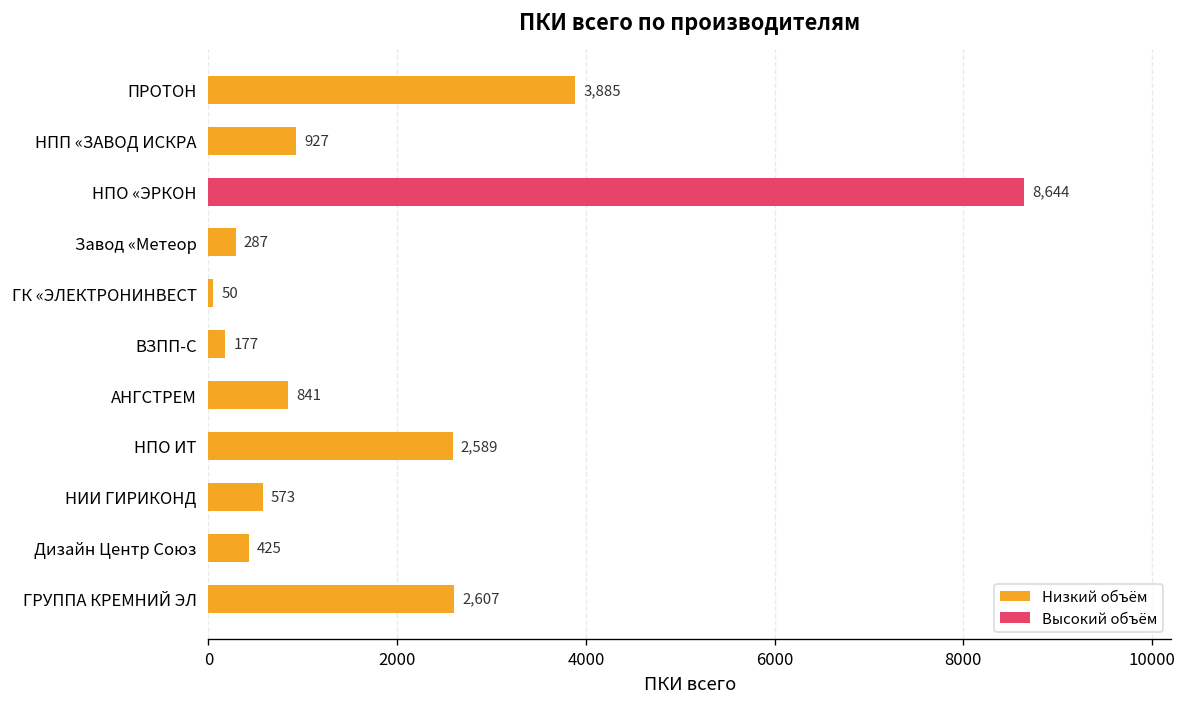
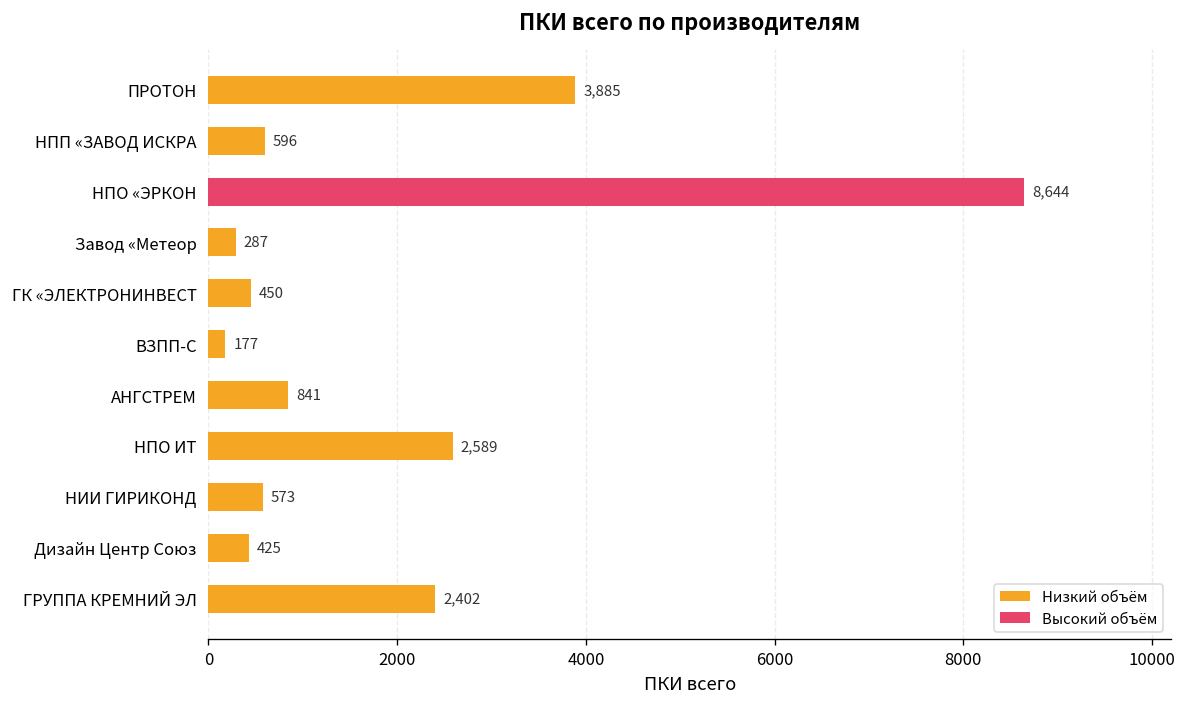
  {
    "ПРОТОН": "3,885",
-   "НПП «ЗАВОД ИСКРА": "927",
+   "НПП «ЗАВОД ИСКРА": "596",
    "НПО «ЭРКОН": "8,644",
    "Завод «Метеор": "287",
-   "ГК «ЭЛЕКТРОНИНВЕСТ": "50",
+   "ГК «ЭЛЕКТРОНИНВЕСТ": "450",
    "ВЗПП-С": "177",
    "АНГСТРЕМ": "841",
    "НПО ИТ": "2,589",
    "НИИ ГИРИКОНД": "573",
    "Дизайн Центр Союз": "425",
-   "ГРУППА КРЕМНИЙ ЭЛ": "2,607"
+   "ГРУППА КРЕМНИЙ ЭЛ": "2,402"
  }
